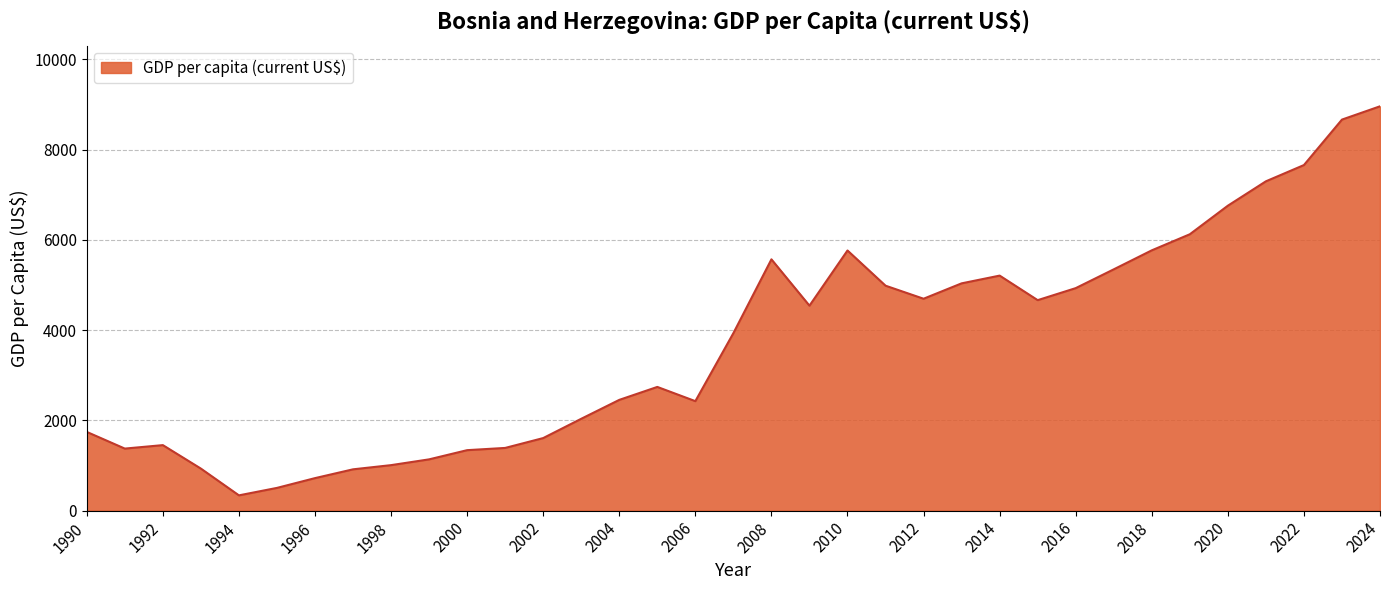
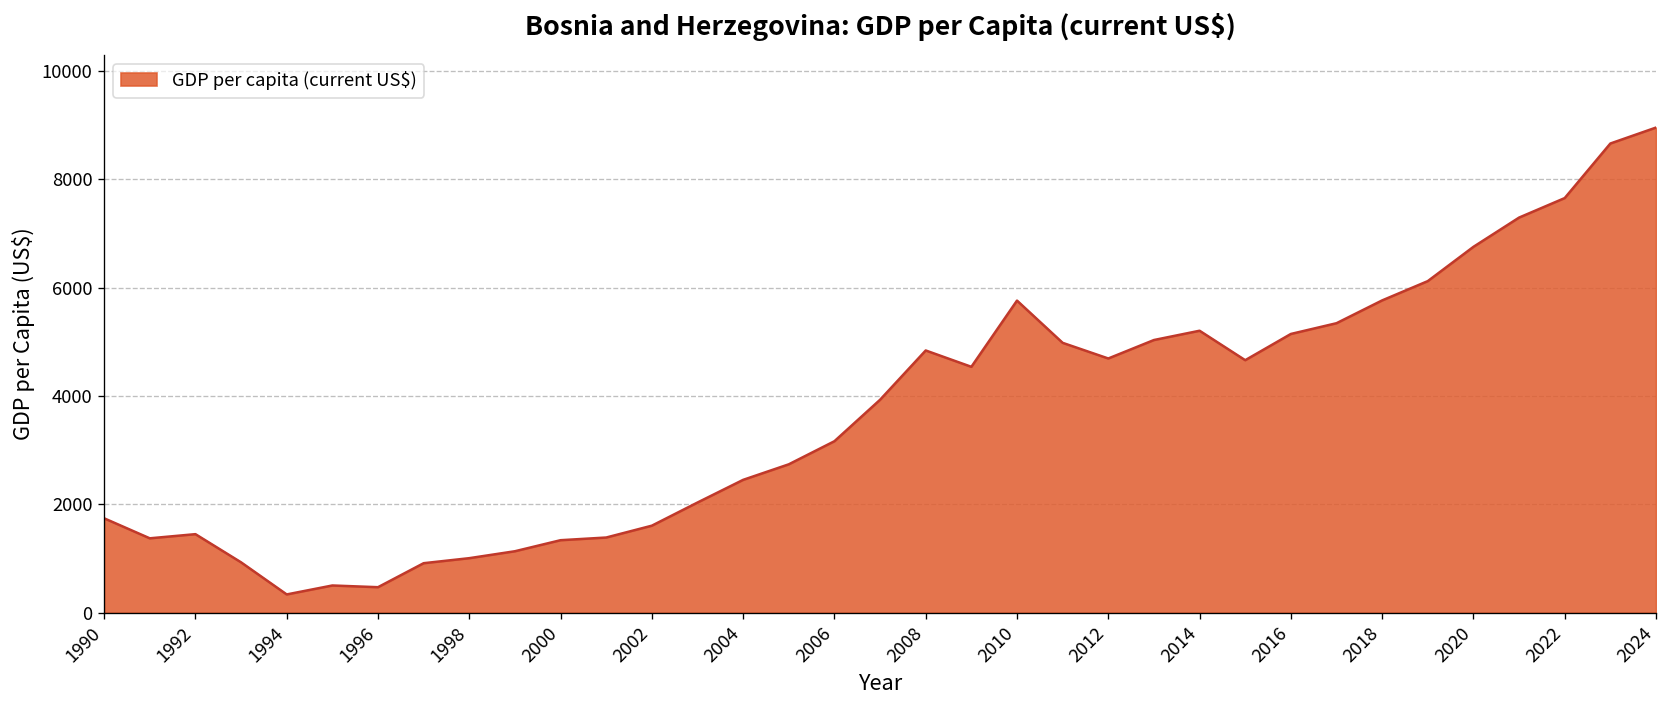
  {
    "1990": 1700,
    "1992": 1500,
    "1994": 300,
-   "1996": 700,
+   "1996": 500,
    "1998": 1000,
    "2000": 1300,
    "2002": 1600,
    "2004": 2500,
-   "2006": 2400,
-   "2008": 5600,
+   "2006": 3200,
+   "2008": 4800,
    "2010": 5800,
    "2012": 4700,
    "2014": 5200,
-   "2016": 4900,
+   "2016": 5100,
    "2018": 5800,
    "2020": 6800,
    "2022": 7700,
    "2024": 9000
  }
